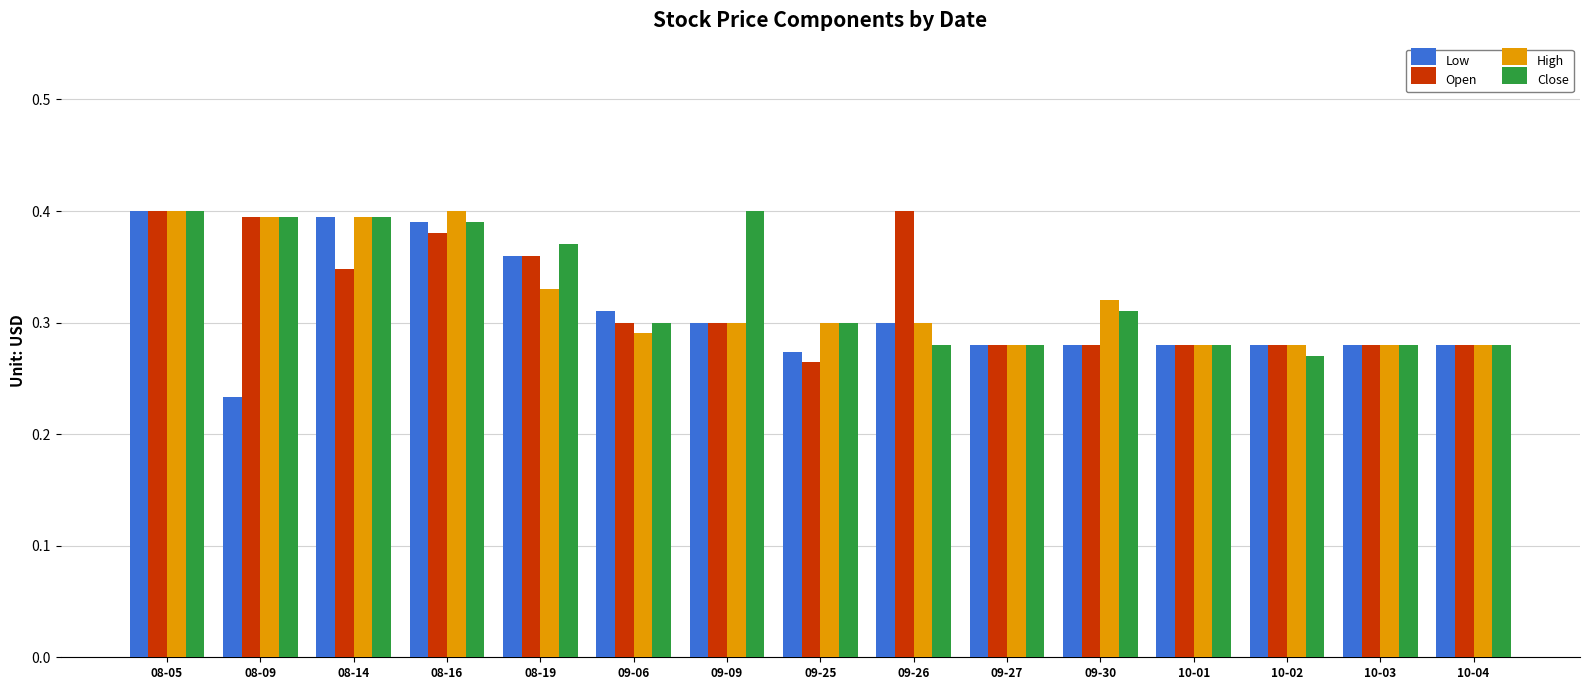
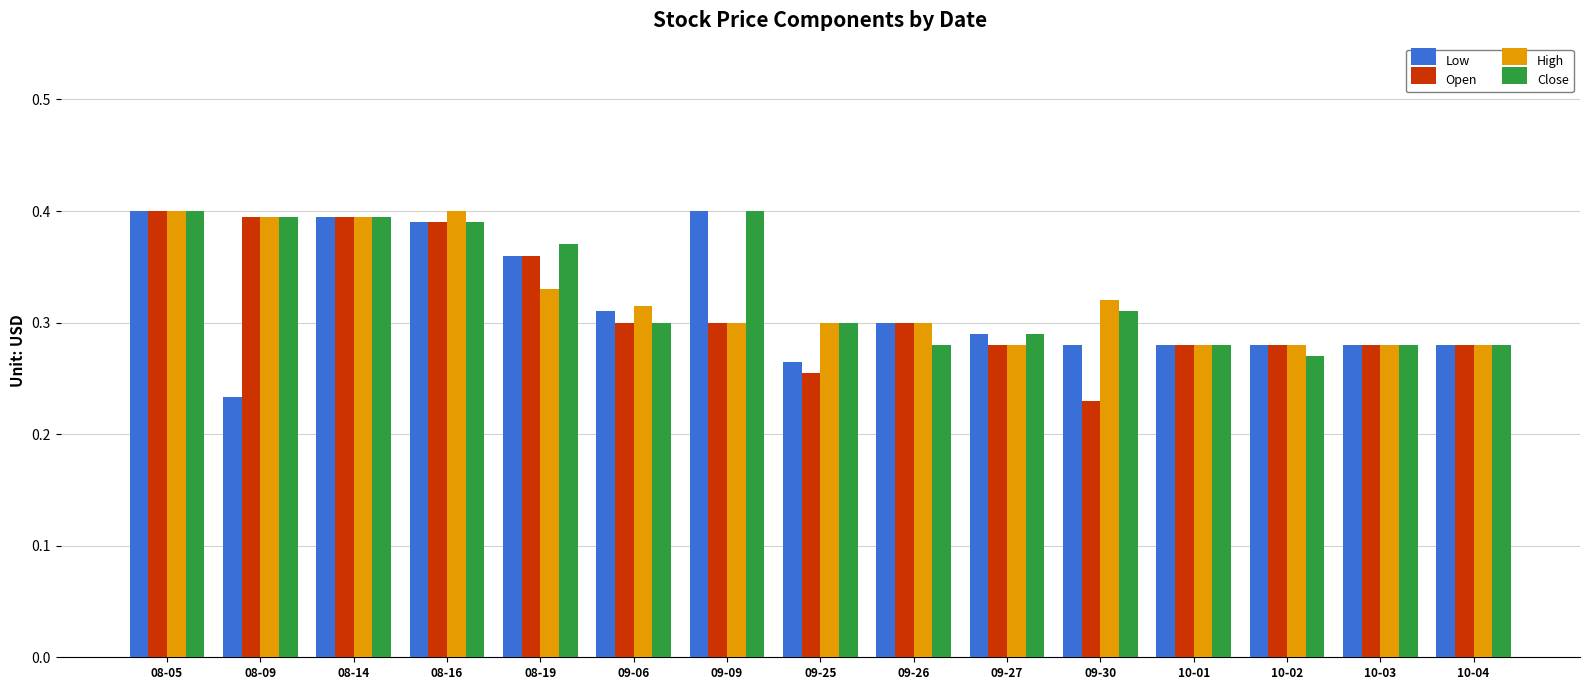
  {
    "Low": {
      "08-05": 0.400,
      "08-09": 0.233,
      "08-14": 0.395,
      "08-16": 0.390,
      "08-19": 0.360,
      "09-06": 0.310,
-     "09-09": 0.3,
-     "09-25": 0.274,
+     "09-09": 0.4,
+     "09-25": 0.265,
      "09-26": 0.300,
-     "09-27": 0.28,
+     "09-27": 0.29,
      "09-30": 0.280,
      "10-01": 0.280,
      "10-02": 0.280,
      "10-03": 0.280,
      "10-04": 0.280
    },
    "Open": {
      "08-05": 0.400,
      "08-09": 0.395,
-     "08-14": 0.348,
-     "08-16": 0.38,
+     "08-14": 0.395,
+     "08-16": 0.39,
      "08-19": 0.360,
      "09-06": 0.300,
      "09-09": 0.300,
-     "09-25": 0.265,
-     "09-26": 0.4,
+     "09-25": 0.255,
+     "09-26": 0.3,
      "09-27": 0.280,
-     "09-30": 0.28,
+     "09-30": 0.23,
      "10-01": 0.280,
      "10-02": 0.280,
      "10-03": 0.280,
      "10-04": 0.280
    },
    "High": {
      "08-05": 0.400,
      "08-09": 0.395,
      "08-14": 0.395,
      "08-16": 0.400,
      "08-19": 0.330,
-     "09-06": 0.291,
+     "09-06": 0.315,
      "09-09": 0.300,
      "09-25": 0.300,
      "09-26": 0.300,
      "09-27": 0.280,
      "09-30": 0.320,
      "10-01": 0.280,
      "10-02": 0.280,
      "10-03": 0.280,
      "10-04": 0.280
    },
    "Close": {
      "08-05": 0.40,
      "08-09": 0.395,
      "08-14": 0.395,
      "08-16": 0.39,
      "08-19": 0.37,
      "09-06": 0.30,
      "09-09": 0.40,
      "09-25": 0.30,
      "09-26": 0.28,
-     "09-27": 0.28,
+     "09-27": 0.29,
      "09-30": 0.31,
      "10-01": 0.28,
      "10-02": 0.27,
      "10-03": 0.28,
      "10-04": 0.28
    }
  }
